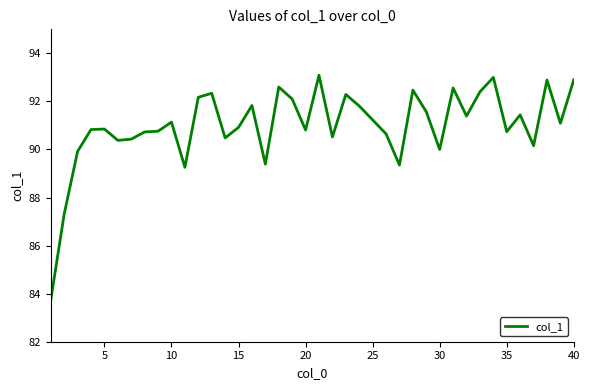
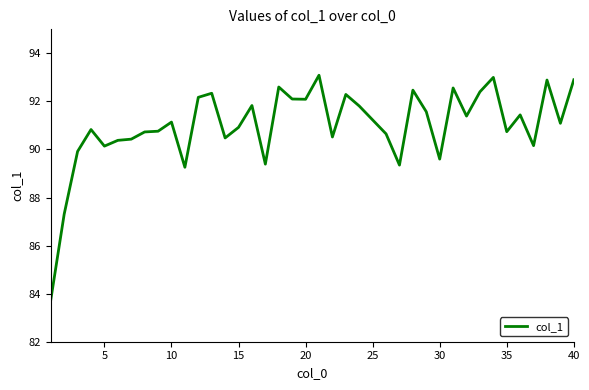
  {
-   "5": 90.9,
+   "5": 90.1,
    "10": 91.1,
    "15": 90.9,
-   "20": 90.8,
+   "20": 92.1,
    "25": 91.2,
-   "30": 90.0,
+   "30": 89.6,
    "35": 90.7,
    "40": 92.9
  }
